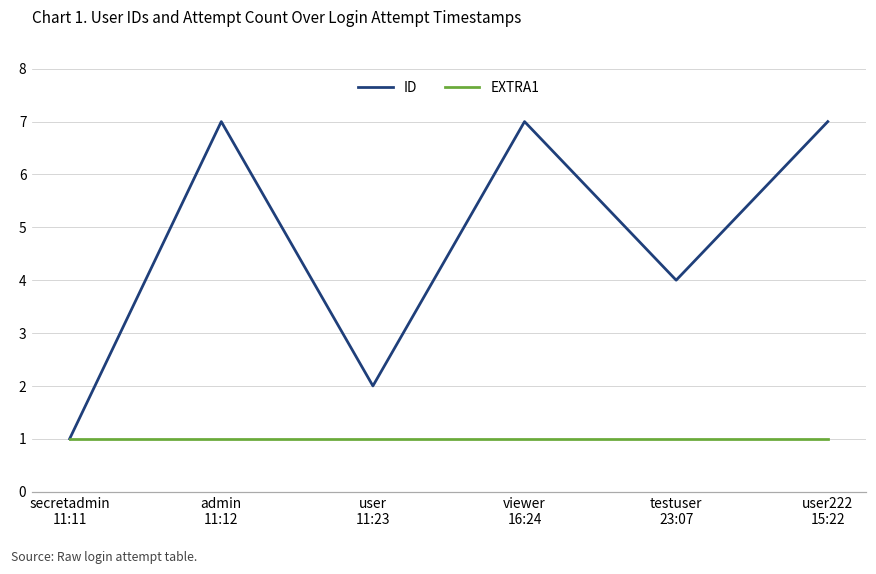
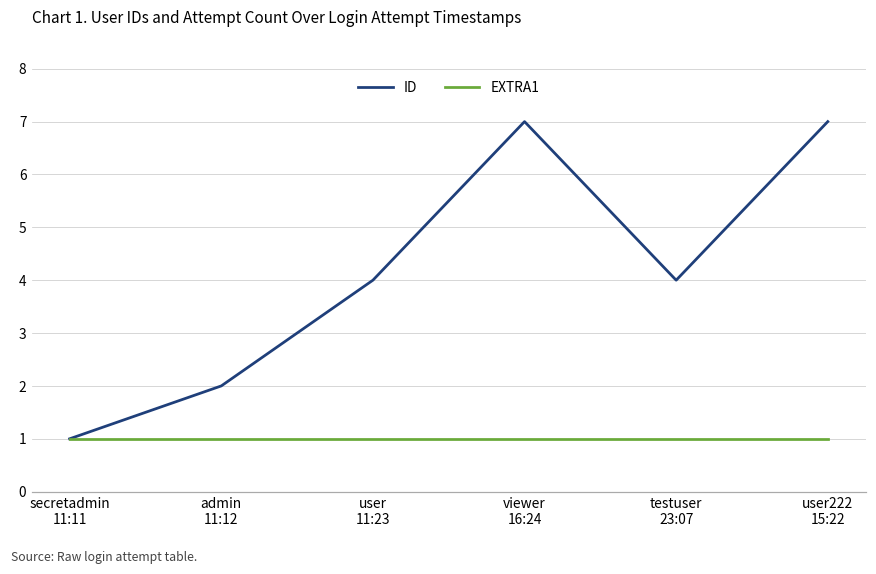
  {
    "ID": {
-     "admin 11:12": 7,
-     "user 11:23": 2,
+     "admin 11:12": 2,
+     "user 11:23": 4,
      "viewer 16:24": 7,
      "testuser 23:07": 4,
      "user222 15:22": 7
    },
    "EXTRA1": {
      "admin 11:12": 1,
      "user 11:23": 1,
      "viewer 16:24": 1,
      "testuser 23:07": 1,
      "user222 15:22": 1
    }
  }
